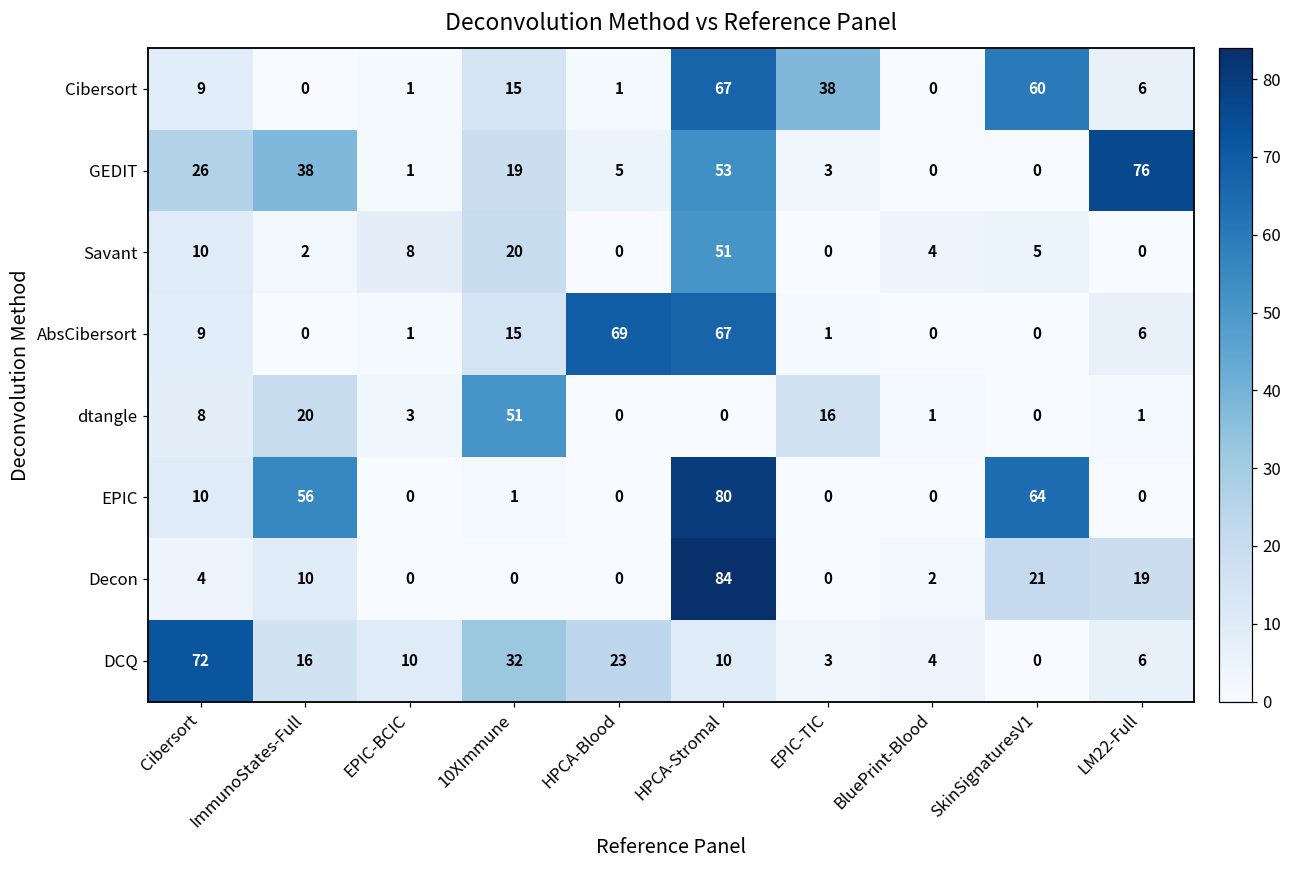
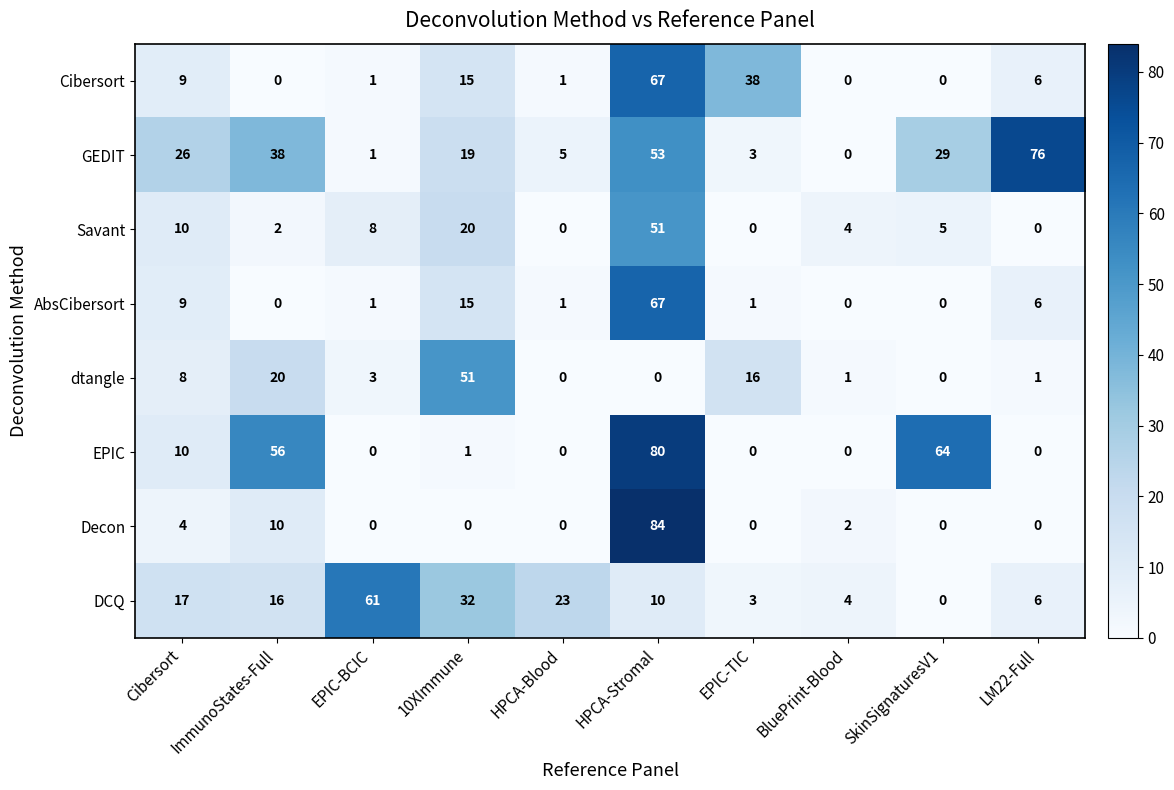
  {
    "Cibersort": {
      "Cibersort": 9,
      "ImmunoStates-Full": 0,
      "EPIC-BCIC": 1,
      "10XImmune": 15,
      "HPCA-Blood": 1,
      "HPCA-Stromal": 67,
      "EPIC-TIC": 38,
      "BluePrint-Blood": 0,
-     "SkinSignaturesV1": 60,
+     "SkinSignaturesV1": 0,
      "LM22-Full": 6
    },
    "GEDIT": {
      "Cibersort": 26,
      "ImmunoStates-Full": 38,
      "EPIC-BCIC": 1,
      "10XImmune": 19,
      "HPCA-Blood": 5,
      "HPCA-Stromal": 53,
      "EPIC-TIC": 3,
      "BluePrint-Blood": 0,
-     "SkinSignaturesV1": 0,
+     "SkinSignaturesV1": 29,
      "LM22-Full": 76
    },
    "Savant": {
      "Cibersort": 10,
      "ImmunoStates-Full": 2,
      "EPIC-BCIC": 8,
      "10XImmune": 20,
      "HPCA-Blood": 0,
      "HPCA-Stromal": 51,
      "EPIC-TIC": 0,
      "BluePrint-Blood": 4,
      "SkinSignaturesV1": 5,
      "LM22-Full": 0
    },
    "AbsCibersort": {
      "Cibersort": 9,
      "ImmunoStates-Full": 0,
      "EPIC-BCIC": 1,
      "10XImmune": 15,
-     "HPCA-Blood": 69,
+     "HPCA-Blood": 1,
      "HPCA-Stromal": 67,
      "EPIC-TIC": 1,
      "BluePrint-Blood": 0,
      "SkinSignaturesV1": 0,
      "LM22-Full": 6
    },
    "dtangle": {
      "Cibersort": 8,
      "ImmunoStates-Full": 20,
      "EPIC-BCIC": 3,
      "10XImmune": 51,
      "HPCA-Blood": 0,
      "HPCA-Stromal": 0,
      "EPIC-TIC": 16,
      "BluePrint-Blood": 1,
      "SkinSignaturesV1": 0,
      "LM22-Full": 1
    },
    "EPIC": {
      "Cibersort": 10,
      "ImmunoStates-Full": 56,
      "EPIC-BCIC": 0,
      "10XImmune": 1,
      "HPCA-Blood": 0,
      "HPCA-Stromal": 80,
      "EPIC-TIC": 0,
      "BluePrint-Blood": 0,
      "SkinSignaturesV1": 64,
      "LM22-Full": 0
    },
    "Decon": {
      "Cibersort": 4,
      "ImmunoStates-Full": 10,
      "EPIC-BCIC": 0,
      "10XImmune": 0,
      "HPCA-Blood": 0,
      "HPCA-Stromal": 84,
      "EPIC-TIC": 0,
      "BluePrint-Blood": 2,
-     "SkinSignaturesV1": 21,
-     "LM22-Full": 19
+     "SkinSignaturesV1": 0,
+     "LM22-Full": 0
    },
    "DCQ": {
-     "Cibersort": 72,
+     "Cibersort": 17,
      "ImmunoStates-Full": 16,
-     "EPIC-BCIC": 10,
+     "EPIC-BCIC": 61,
      "10XImmune": 32,
      "HPCA-Blood": 23,
      "HPCA-Stromal": 10,
      "EPIC-TIC": 3,
      "BluePrint-Blood": 4,
      "SkinSignaturesV1": 0,
      "LM22-Full": 6
    }
  }
